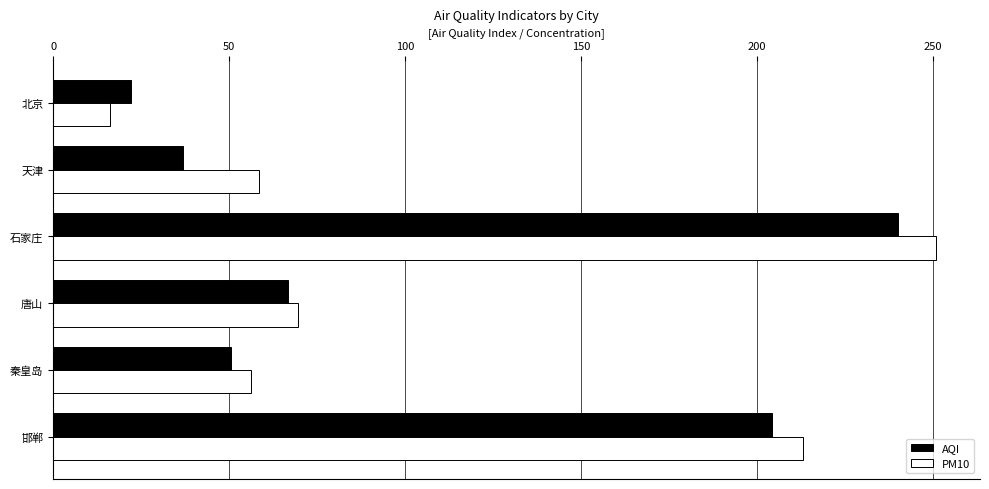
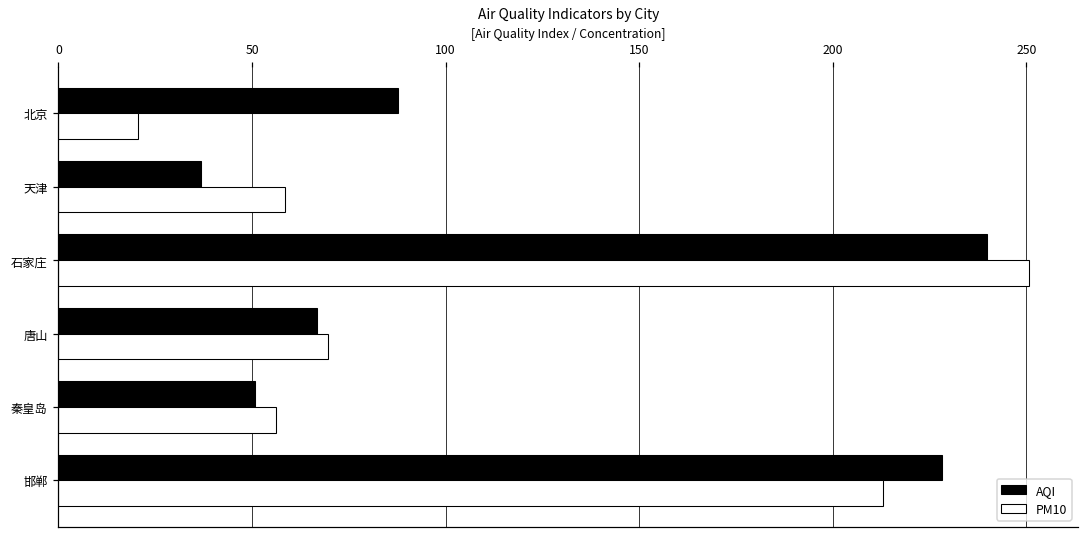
  {
    "AQI": {
-     "北京": 22,
+     "北京": 88,
      "天津": 37,
      "石家庄": 240,
      "唐山": 67,
      "秦皇岛": 51,
-     "邯郸": 204
+     "邯郸": 228
    },
    "PM10": {
-     "北京": 16,
+     "北京": 20,
      "天津": 58,
      "石家庄": 251,
      "唐山": 70,
      "秦皇岛": 56,
      "邯郸": 213
    }
  }
